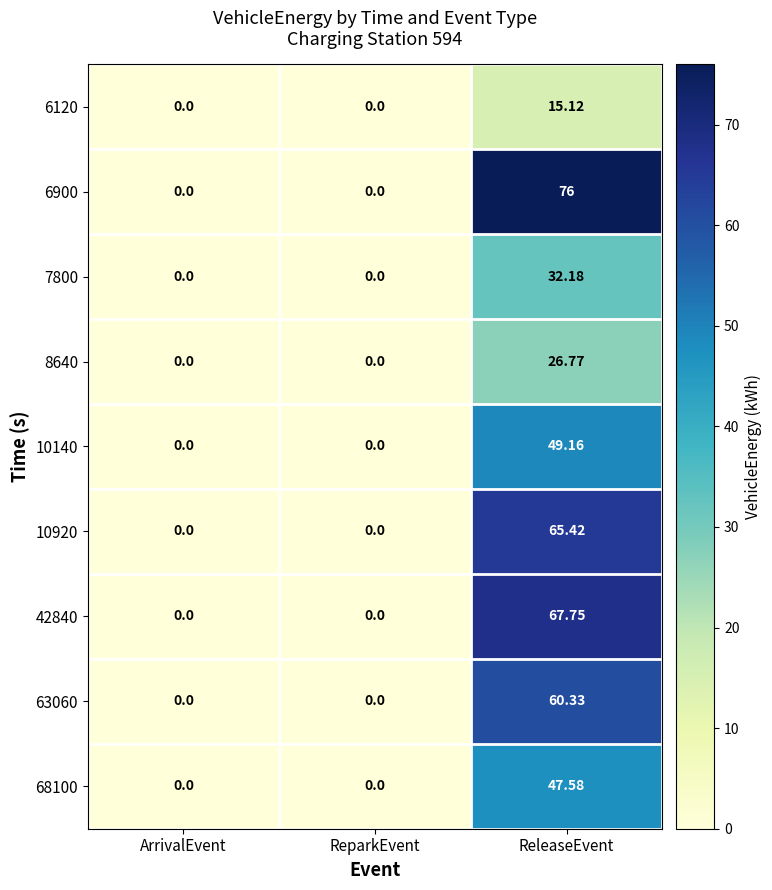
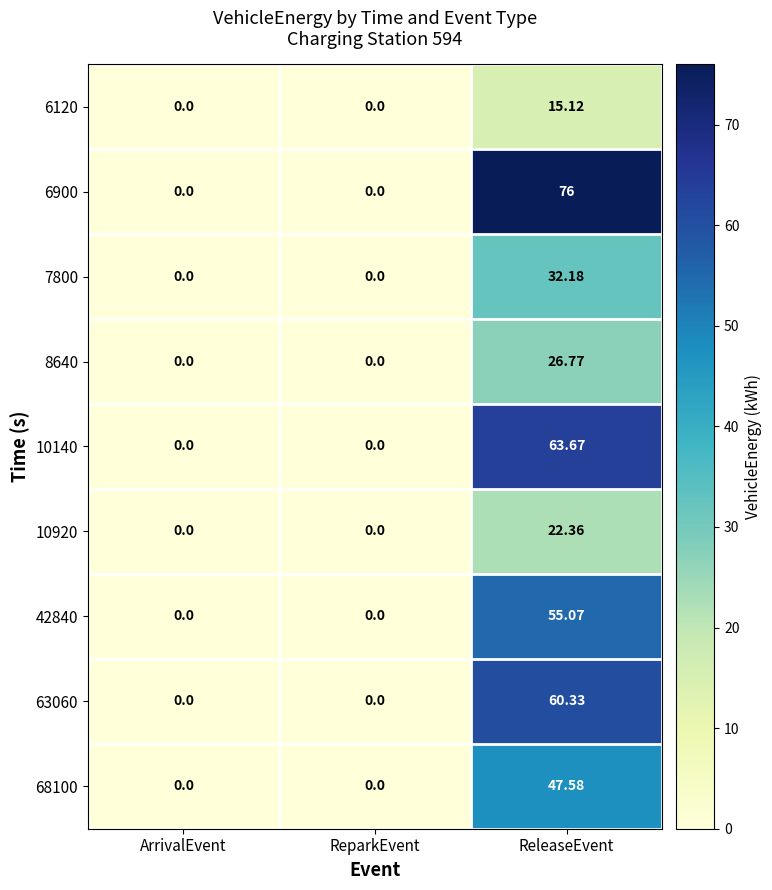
  {
    "6120": {
      "ArrivalEvent": 0.0,
      "ReparkEvent": 0.0,
      "ReleaseEvent": 15.12
    },
    "6900": {
      "ArrivalEvent": 0.0,
      "ReparkEvent": 0.0,
      "ReleaseEvent": 76
    },
    "7800": {
      "ArrivalEvent": 0.0,
      "ReparkEvent": 0.0,
      "ReleaseEvent": 32.18
    },
    "8640": {
      "ArrivalEvent": 0.0,
      "ReparkEvent": 0.0,
      "ReleaseEvent": 26.77
    },
    "10140": {
      "ArrivalEvent": 0.0,
      "ReparkEvent": 0.0,
-     "ReleaseEvent": 49.16
+     "ReleaseEvent": 63.67
    },
    "10920": {
      "ArrivalEvent": 0.0,
      "ReparkEvent": 0.0,
-     "ReleaseEvent": 65.42
+     "ReleaseEvent": 22.36
    },
    "42840": {
      "ArrivalEvent": 0.0,
      "ReparkEvent": 0.0,
-     "ReleaseEvent": 67.75
+     "ReleaseEvent": 55.07
    },
    "63060": {
      "ArrivalEvent": 0.0,
      "ReparkEvent": 0.0,
      "ReleaseEvent": 60.33
    },
    "68100": {
      "ArrivalEvent": 0.0,
      "ReparkEvent": 0.0,
      "ReleaseEvent": 47.58
    }
  }
